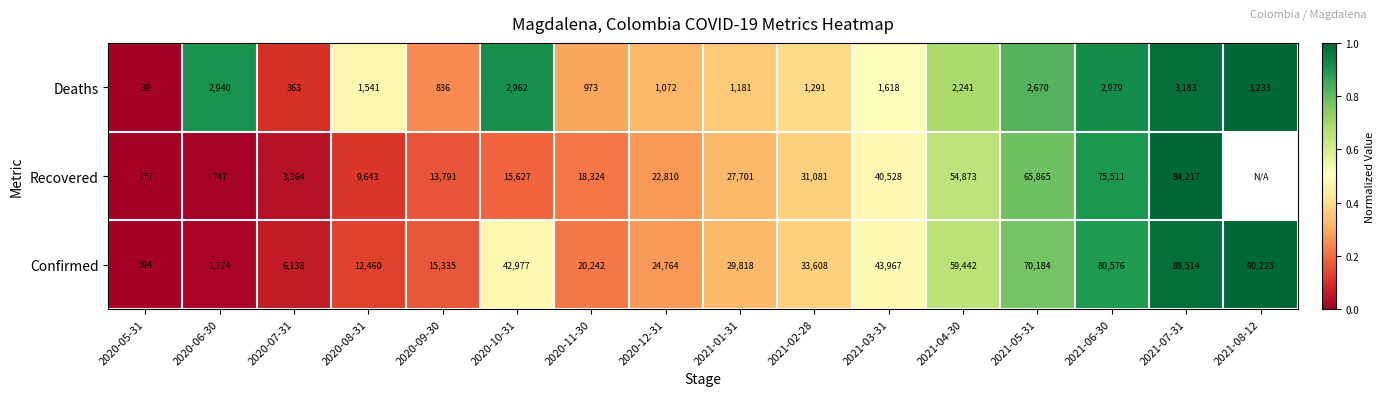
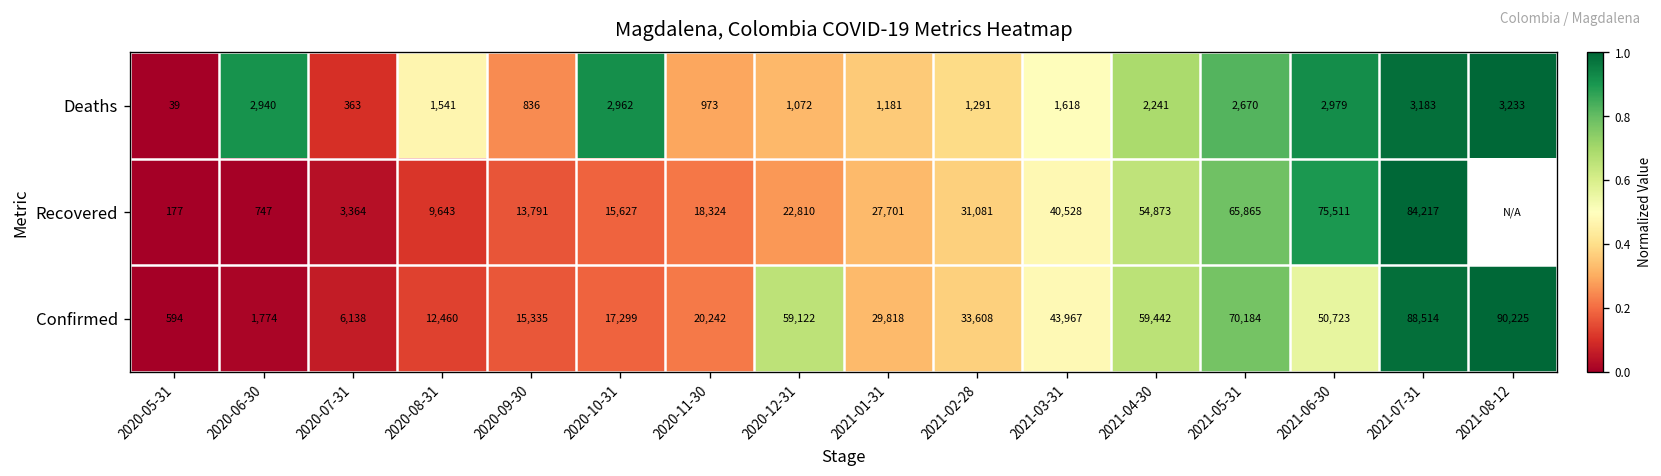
  {
    "Deaths": {
      "2020-05-31": "39",
      "2020-06-30": "2,940",
      "2020-07-31": "363",
      "2020-08-31": "1,541",
      "2020-09-30": "836",
      "2020-10-31": "2,962",
      "2020-11-30": "973",
      "2020-12-31": "1,072",
      "2021-01-31": "1,181",
      "2021-02-28": "1,291",
      "2021-03-31": "1,618",
      "2021-04-30": "2,241",
      "2021-05-31": "2,670",
      "2021-06-30": "2,979",
      "2021-07-31": "3,183",
      "2021-08-12": "3,233"
    },
    "Recovered": {
      "2020-05-31": "177",
      "2020-06-30": "747",
      "2020-07-31": "3,364",
      "2020-08-31": "9,643",
      "2020-09-30": "13,791",
      "2020-10-31": "15,627",
      "2020-11-30": "18,324",
      "2020-12-31": "22,810",
      "2021-01-31": "27,701",
      "2021-02-28": "31,081",
      "2021-03-31": "40,528",
      "2021-04-30": "54,873",
      "2021-05-31": "65,865",
      "2021-06-30": "75,511",
      "2021-07-31": "84,217"
    },
    "Confirmed": {
      "2020-05-31": "594",
      "2020-06-30": "1,774",
      "2020-07-31": "6,138",
      "2020-08-31": "12,460",
      "2020-09-30": "15,335",
-     "2020-10-31": "42,977",
+     "2020-10-31": "17,299",
      "2020-11-30": "20,242",
-     "2020-12-31": "24,764",
+     "2020-12-31": "59,122",
      "2021-01-31": "29,818",
      "2021-02-28": "33,608",
      "2021-03-31": "43,967",
      "2021-04-30": "59,442",
      "2021-05-31": "70,184",
-     "2021-06-30": "80,576",
+     "2021-06-30": "50,723",
      "2021-07-31": "88,514",
      "2021-08-12": "90,225"
    }
  }
